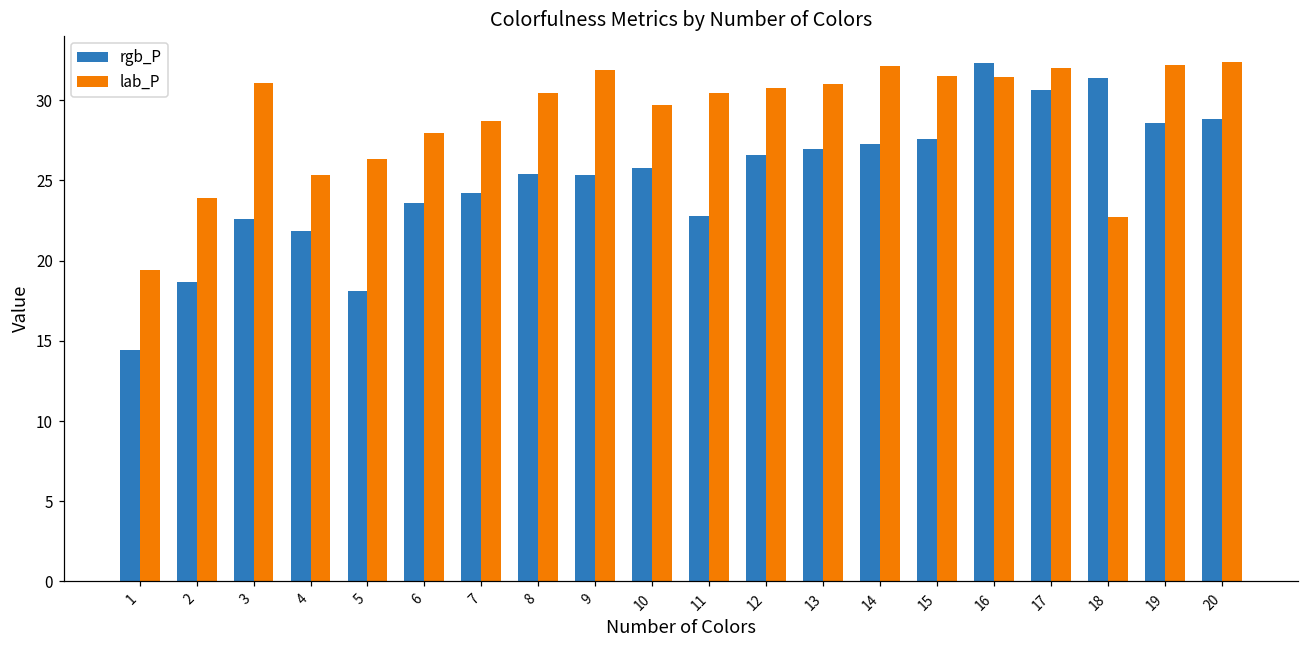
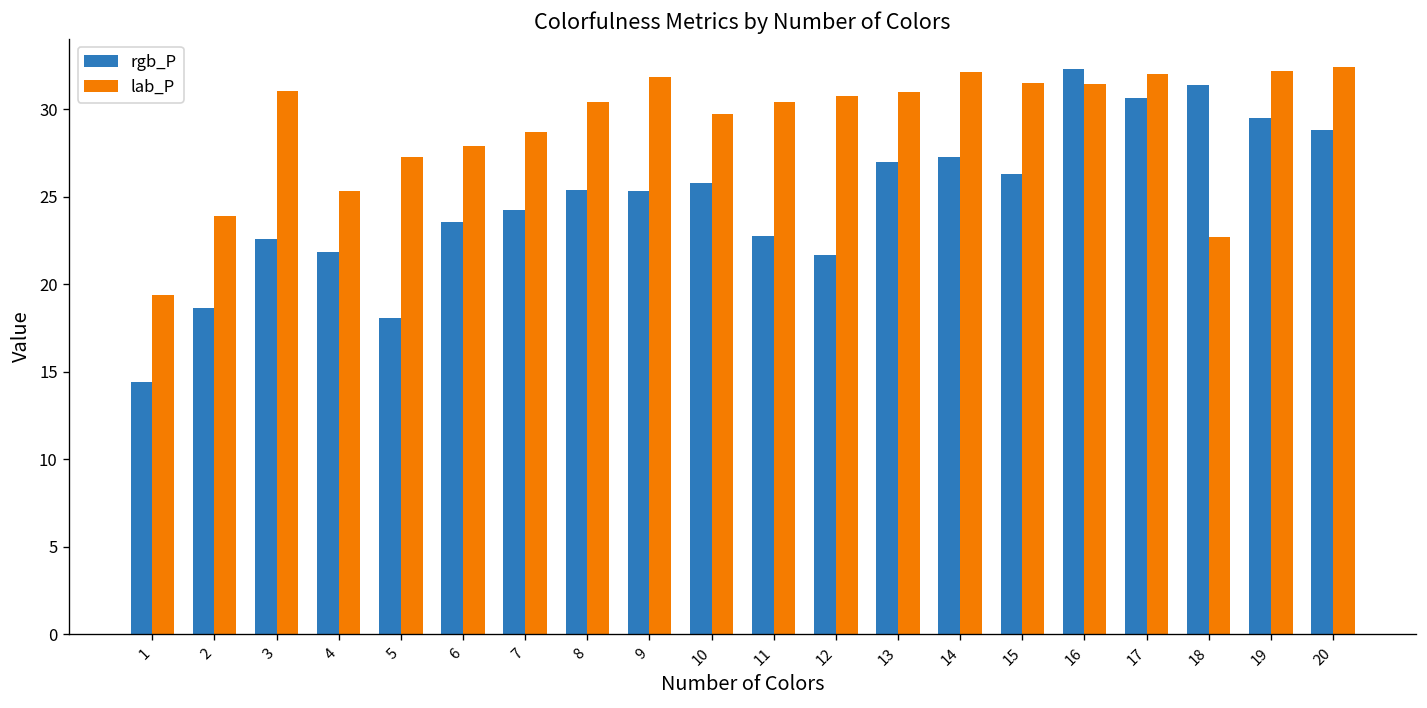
  {
    "rgb_P": {
      "1": 14.4,
      "2": 18.7,
      "3": 22.6,
      "4": 21.9,
      "5": 18.1,
      "6": 23.6,
      "7": 24.2,
      "8": 25.4,
      "9": 25.3,
      "10": 25.8,
      "11": 22.8,
-     "12": 26.6,
+     "12": 21.7,
      "13": 27.0,
      "14": 27.3,
-     "15": 27.6,
+     "15": 26.3,
      "16": 32.3,
      "17": 30.6,
      "18": 31.4,
-     "19": 28.6,
+     "19": 29.5,
      "20": 28.8
    },
    "lab_P": {
      "1": 19.4,
      "2": 23.9,
      "3": 31.1,
      "4": 25.4,
-     "5": 26.4,
+     "5": 27.3,
      "6": 27.9,
      "7": 28.7,
      "8": 30.4,
      "9": 31.9,
      "10": 29.7,
      "11": 30.4,
      "12": 30.7,
      "13": 31.0,
      "14": 32.1,
      "15": 31.5,
      "16": 31.5,
      "17": 32.0,
      "18": 22.7,
      "19": 32.2,
      "20": 32.4
    }
  }
